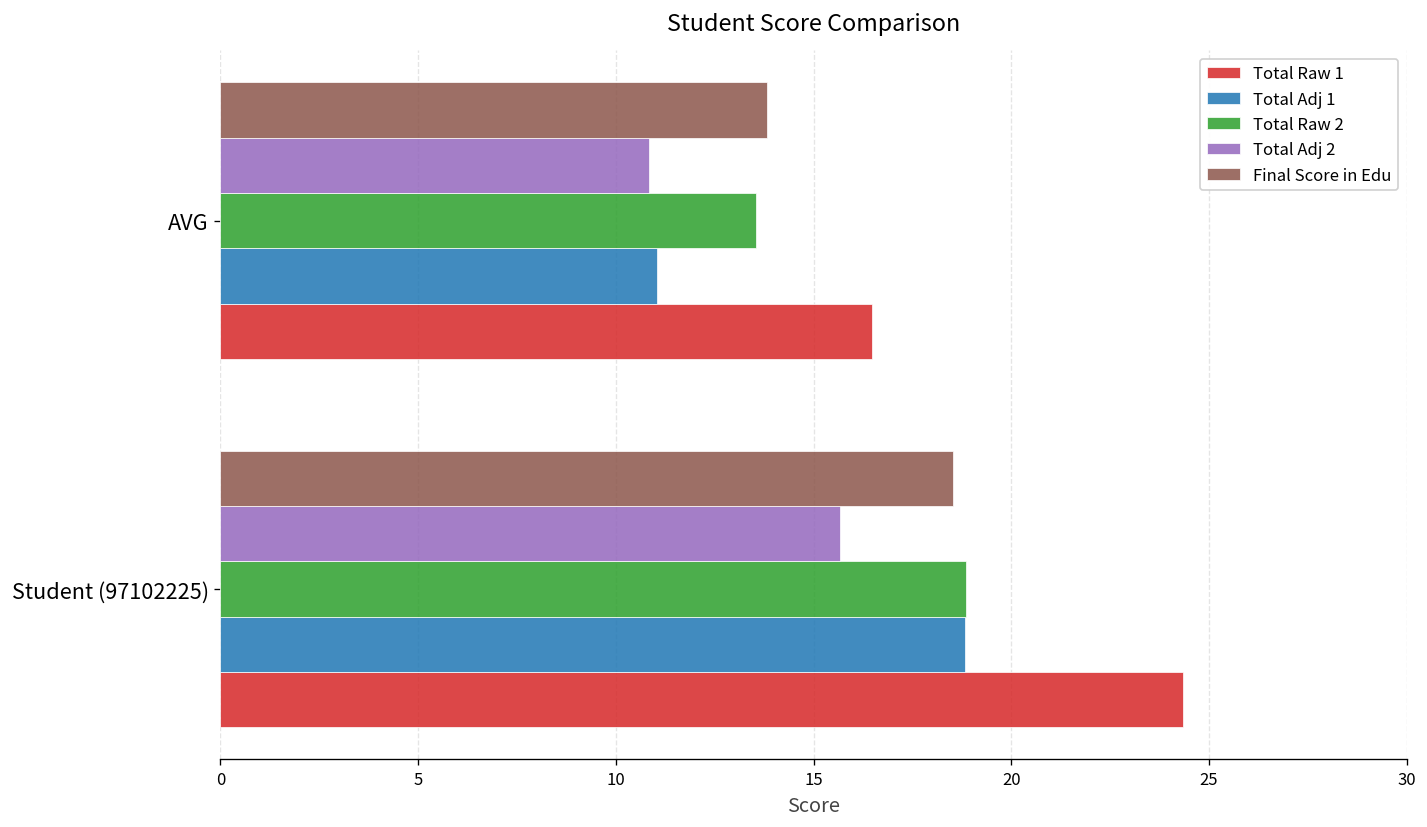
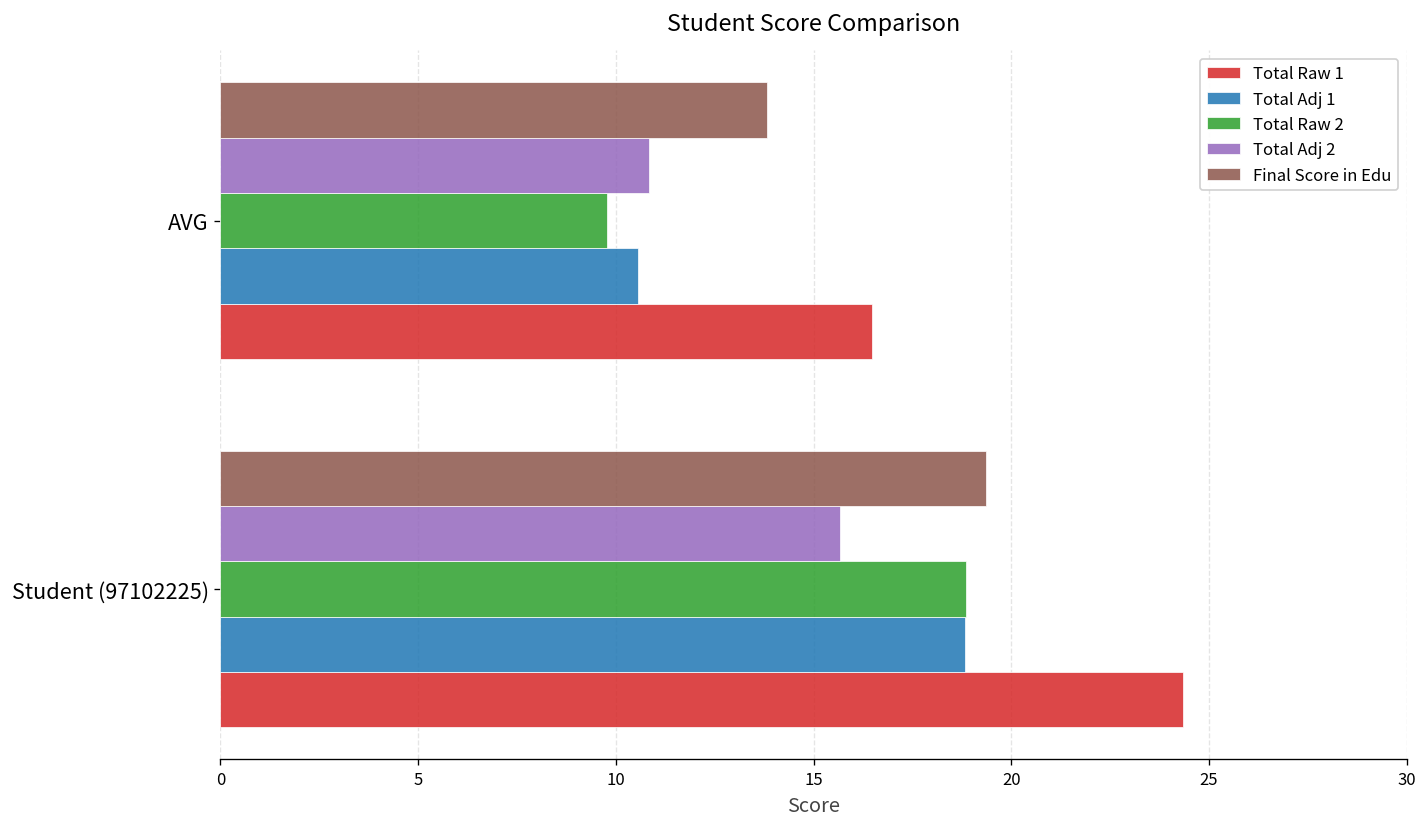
  {
    "Total Raw 1": {
      "AVG": 16.5,
      "Student (97102225)": 24.3
    },
    "Total Adj 1": {
-     "AVG": 11.0,
+     "AVG": 10.6,
      "Student (97102225)": 18.8
    },
    "Total Raw 2": {
-     "AVG": 13.6,
+     "AVG": 9.8,
      "Student (97102225)": 18.8
    },
    "Total Adj 2": {
      "AVG": 10.8,
      "Student (97102225)": 15.7
    },
    "Final Score in Edu": {
      "AVG": 13.8,
-     "Student (97102225)": 18.5
+     "Student (97102225)": 19.4
    }
  }
